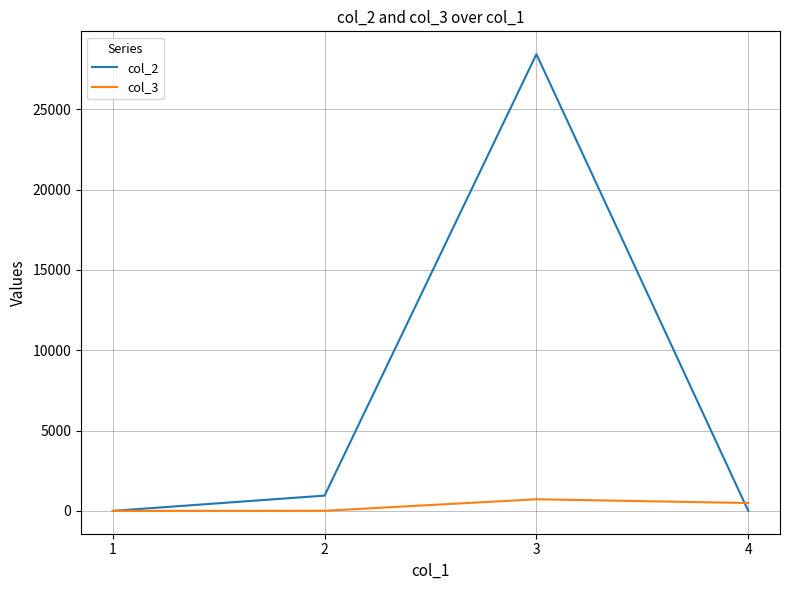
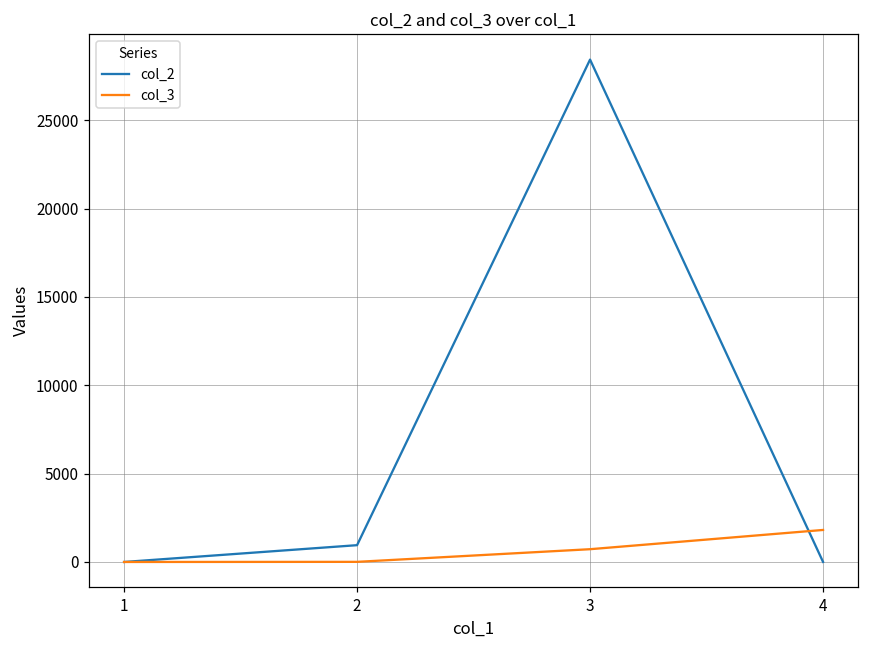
  {
    "col_2": {
      "2": 1000,
      "3": 28400,
      "4": 0
    },
    "col_3": {
      "2": 0,
      "3": 700,
-     "4": 500
+     "4": 1800
    }
  }
